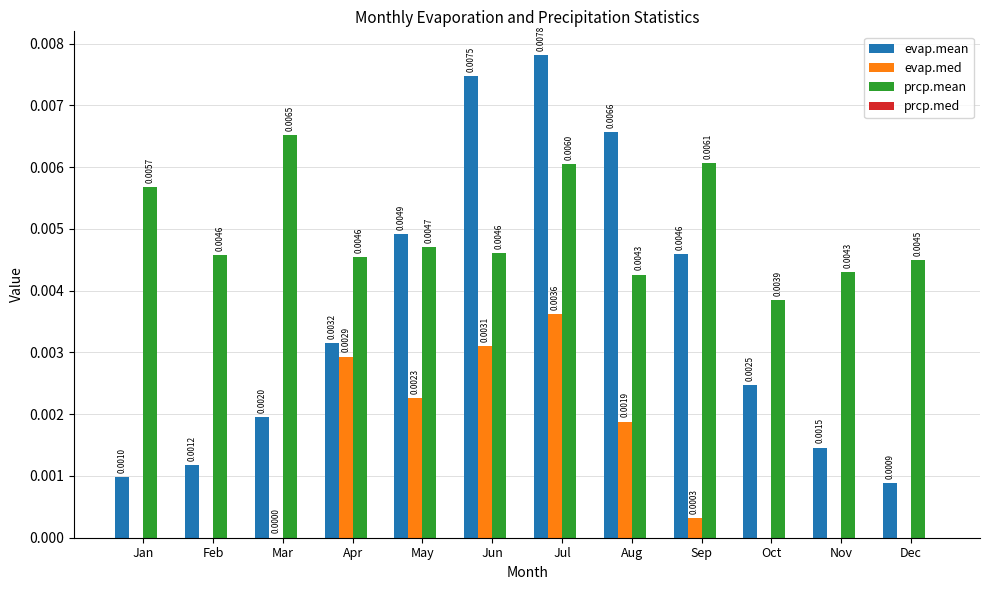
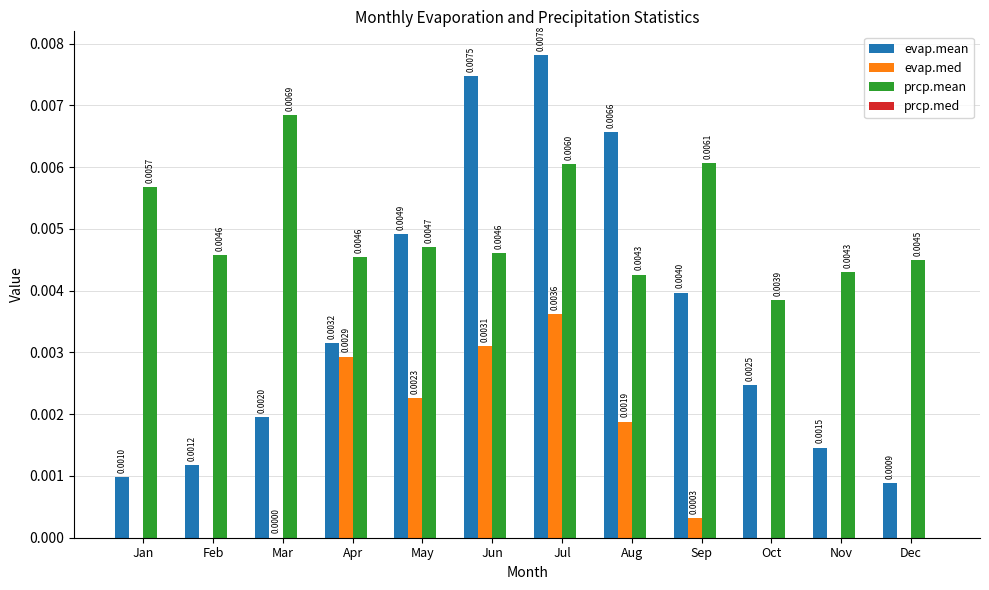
  {
    "evap.mean": {
      "Jan": 0.0010,
      "Feb": 0.0012,
      "Mar": 0.0020,
      "Apr": 0.0032,
      "May": 0.0049,
      "Jun": 0.0075,
      "Jul": 0.0078,
      "Aug": 0.0066,
-     "Sep": 0.0046,
+     "Sep": 0.0040,
      "Oct": 0.0025,
      "Nov": 0.0015,
      "Dec": 0.0009
    },
    "evap.med": {
      "Mar": 0.0000,
      "Apr": 0.0029,
      "May": 0.0023,
      "Jun": 0.0031,
      "Jul": 0.0036,
      "Aug": 0.0019,
      "Sep": 0.0003
    },
    "prcp.mean": {
      "Jan": 0.0057,
      "Feb": 0.0046,
-     "Mar": 0.0065,
+     "Mar": 0.0069,
      "Apr": 0.0046,
      "May": 0.0047,
      "Jun": 0.0046,
      "Jul": 0.0060,
      "Aug": 0.0043,
      "Sep": 0.0061,
      "Oct": 0.0039,
      "Nov": 0.0043,
      "Dec": 0.0045
    },
    "prcp.med": {
      "Jan": 0.0000,
      "Feb": 0.0000,
      "Apr": 0.0000,
      "May": 0.0000,
      "Jun": 0.0000,
      "Jul": 0.0000,
      "Aug": 0.0000,
      "Sep": 0.0000,
      "Oct": 0.0000,
      "Nov": 0.0000,
      "Dec": 0.0000
    }
  }
